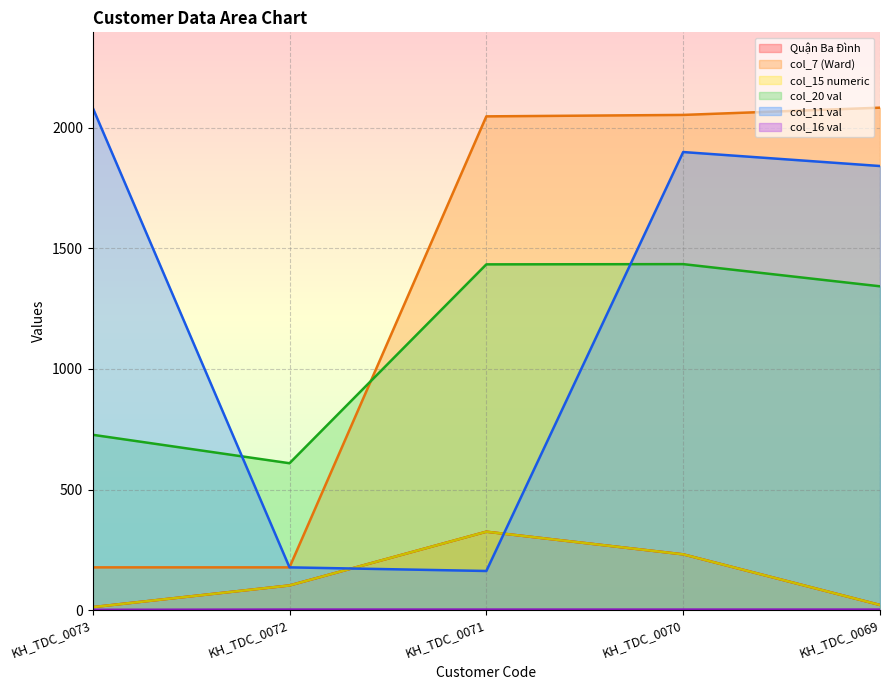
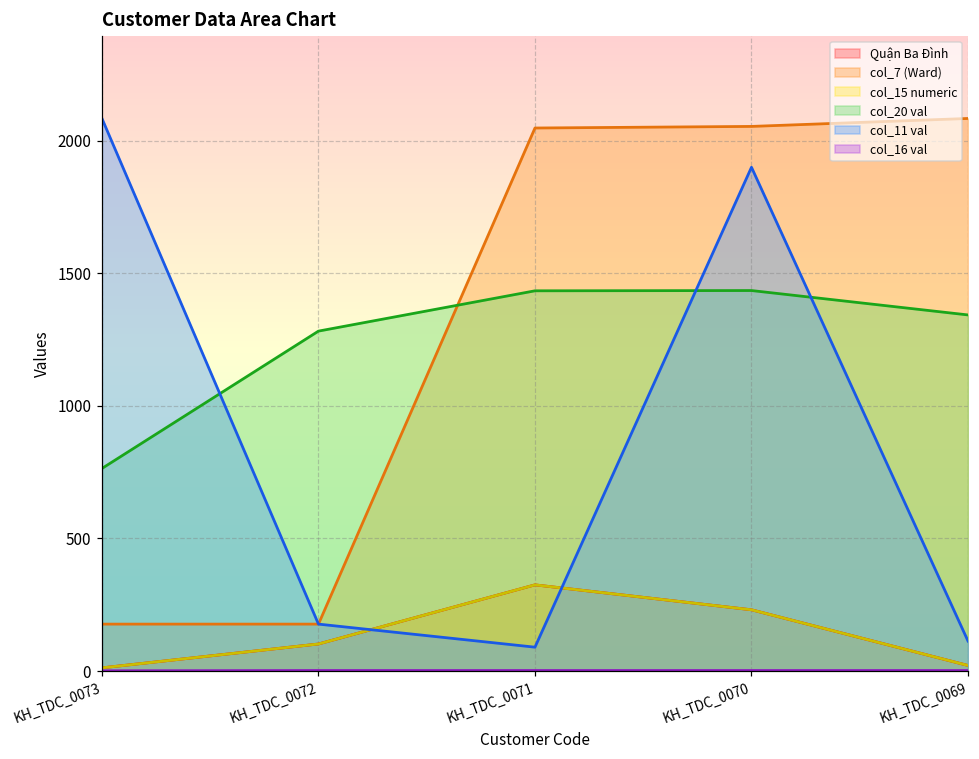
  {
    "col_20 val": {
-     "KH_TDC_0073": 730,
-     "KH_TDC_0072": 610,
+     "KH_TDC_0073": 760,
+     "KH_TDC_0072": 1280,
      "KH_TDC_0071": 1430,
      "KH_TDC_0070": 1440,
      "KH_TDC_0069": 1340
    },
    "col_11 val": {
      "KH_TDC_0073": 2080,
-     "KH_TDC_0071": 160,
+     "KH_TDC_0071": 90,
      "KH_TDC_0070": 1900,
-     "KH_TDC_0069": 1840
+     "KH_TDC_0069": 110
    },
    "col_16 val": {
      "KH_TDC_0073": 0,
      "KH_TDC_0072": 0,
      "KH_TDC_0071": 0,
      "KH_TDC_0070": 0,
      "KH_TDC_0069": 0
    }
  }
